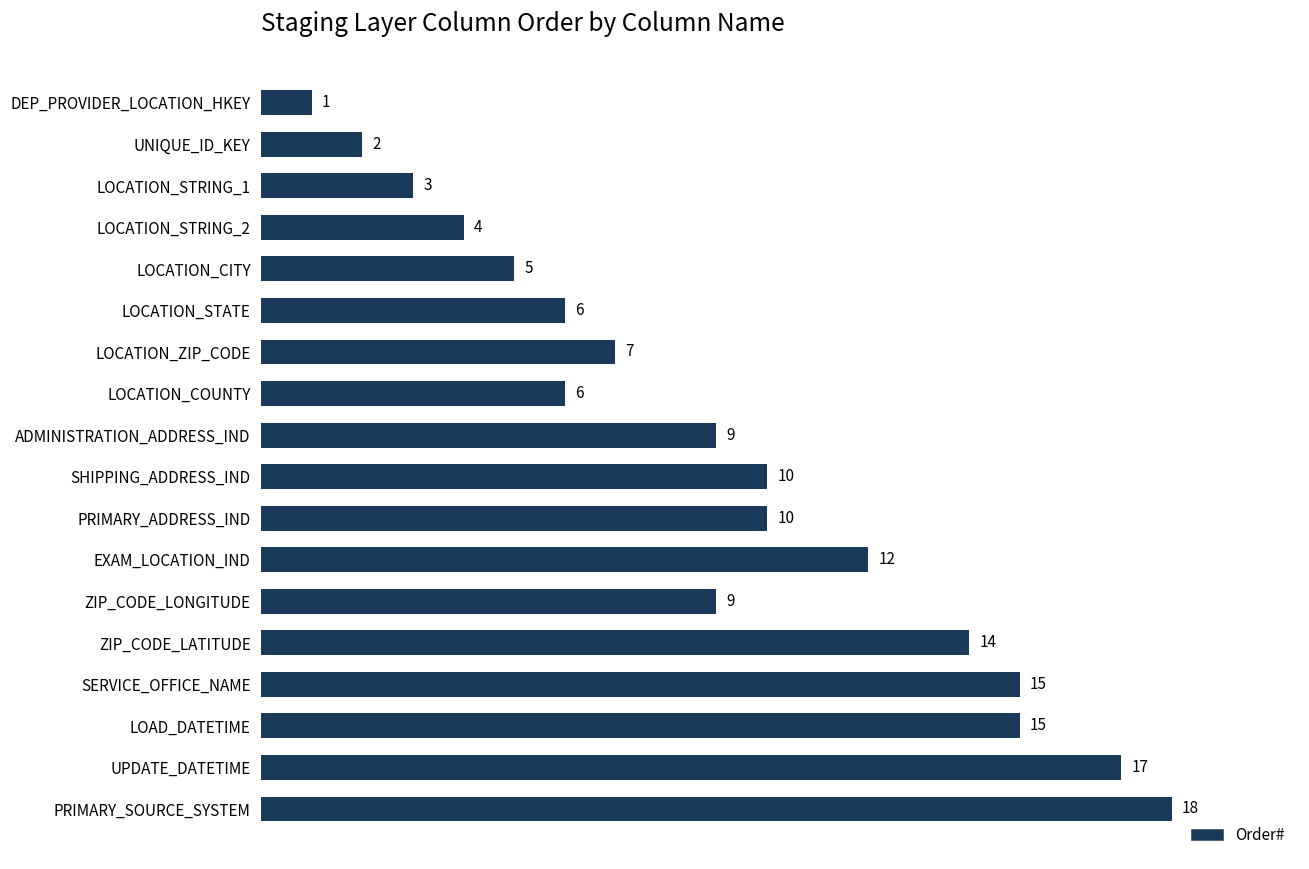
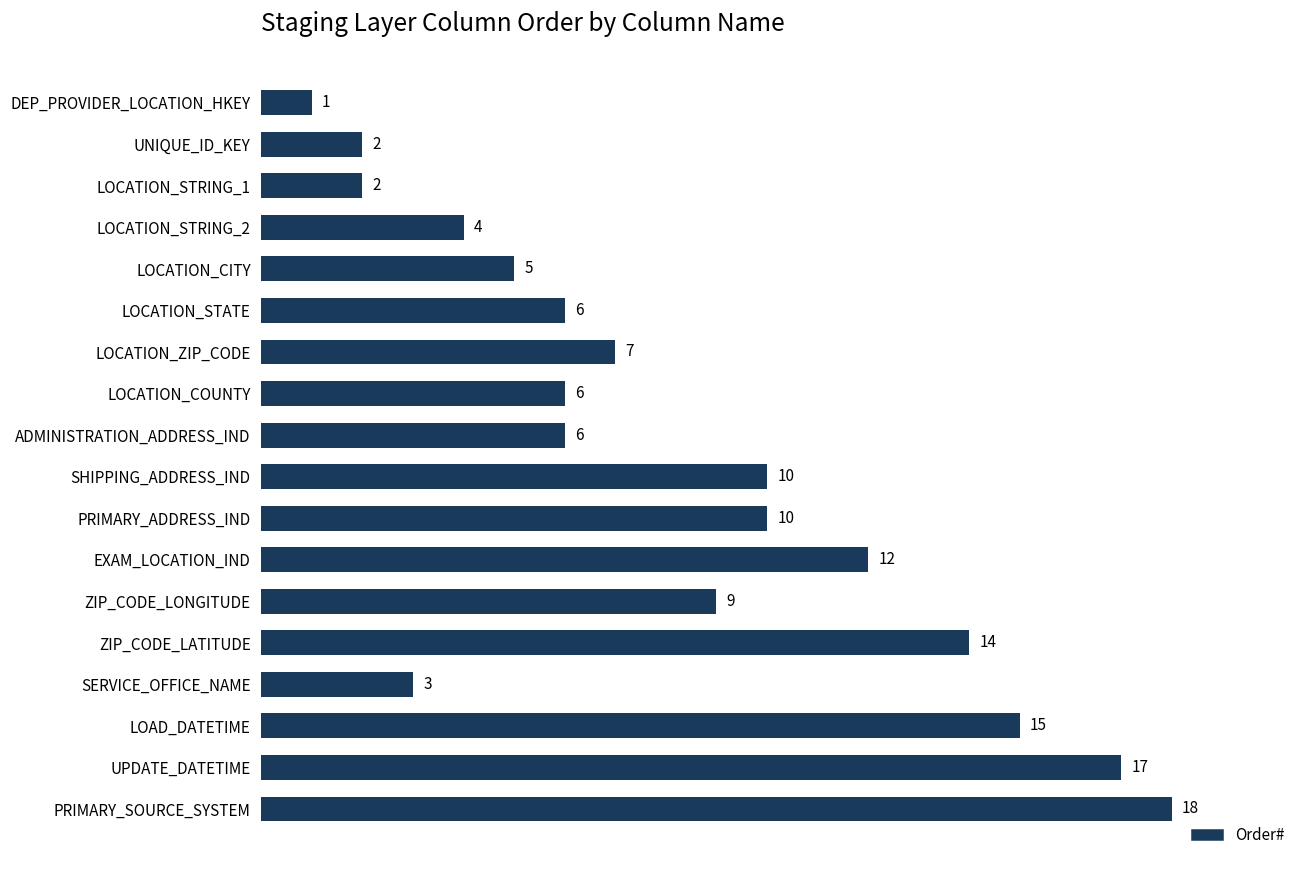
  {
    "DEP_PROVIDER_LOCATION_HKEY": 1,
    "UNIQUE_ID_KEY": 2,
-   "LOCATION_STRING_1": 3,
+   "LOCATION_STRING_1": 2,
    "LOCATION_STRING_2": 4,
    "LOCATION_CITY": 5,
    "LOCATION_STATE": 6,
    "LOCATION_ZIP_CODE": 7,
    "LOCATION_COUNTY": 6,
-   "ADMINISTRATION_ADDRESS_IND": 9,
+   "ADMINISTRATION_ADDRESS_IND": 6,
    "SHIPPING_ADDRESS_IND": 10,
    "PRIMARY_ADDRESS_IND": 10,
    "EXAM_LOCATION_IND": 12,
    "ZIP_CODE_LONGITUDE": 9,
    "ZIP_CODE_LATITUDE": 14,
-   "SERVICE_OFFICE_NAME": 15,
+   "SERVICE_OFFICE_NAME": 3,
    "LOAD_DATETIME": 15,
    "UPDATE_DATETIME": 17,
    "PRIMARY_SOURCE_SYSTEM": 18
  }
